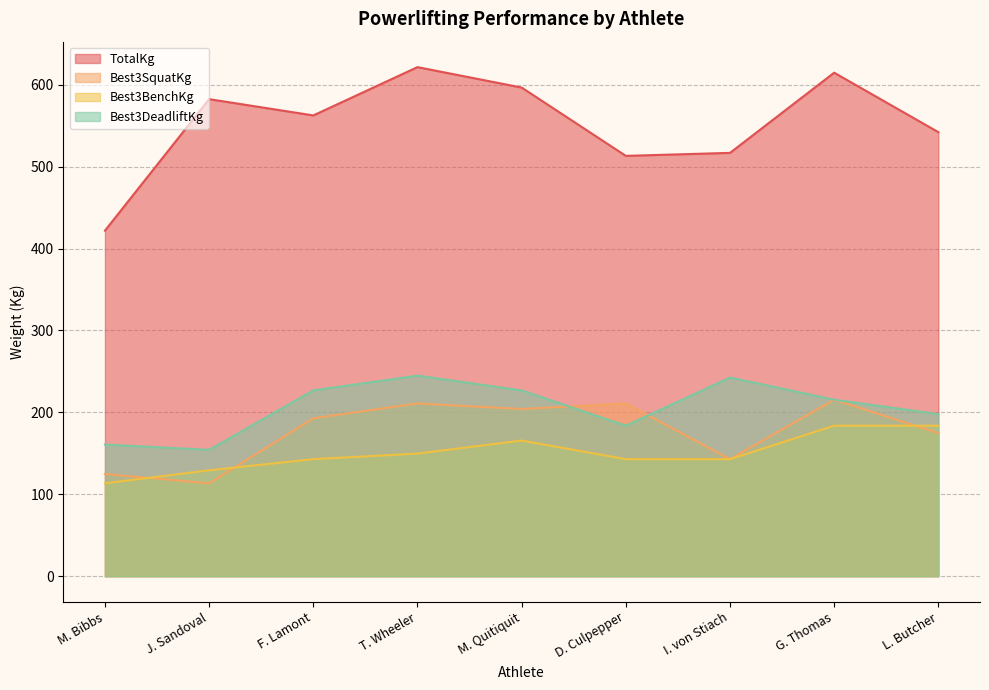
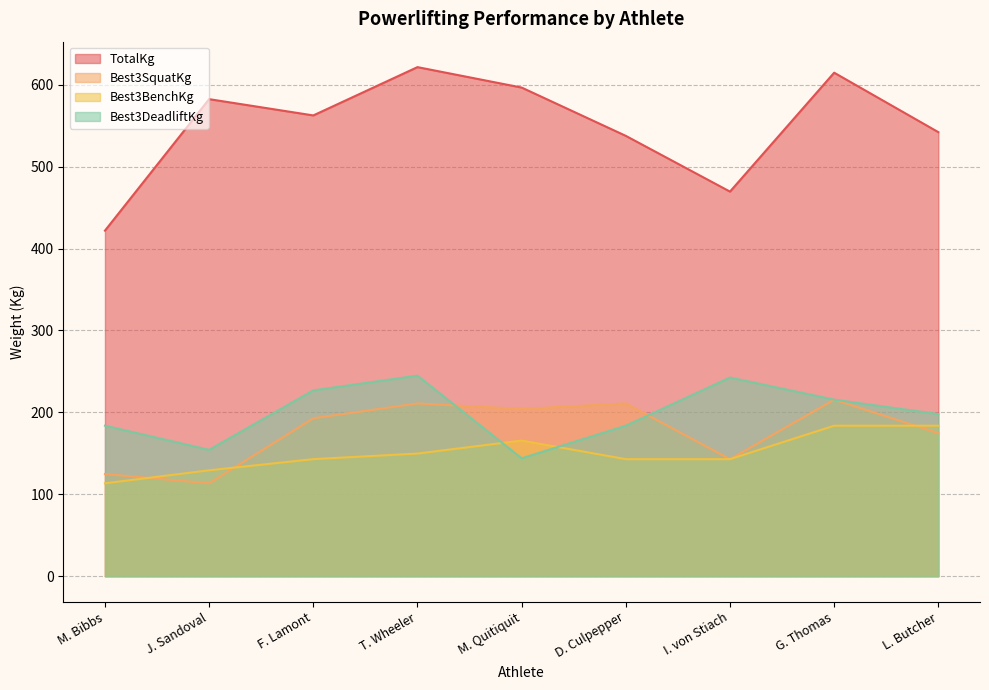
  {
    "TotalKg": {
      "M. Bibbs": 420,
      "J. Sandoval": 580,
      "F. Lamont": 560,
      "T. Wheeler": 620,
      "M. Quitiquit": 600,
-     "D. Culpepper": 510,
-     "I. von Stiach": 520,
+     "D. Culpepper": 540,
+     "I. von Stiach": 470,
      "G. Thomas": 610,
      "L. Butcher": 540
    },
    "Best3DeadliftKg": {
-     "M. Bibbs": 160,
+     "M. Bibbs": 180,
      "J. Sandoval": 150,
      "F. Lamont": 230,
      "T. Wheeler": 240,
-     "M. Quitiquit": 230,
+     "M. Quitiquit": 140,
      "D. Culpepper": 180,
      "I. von Stiach": 240,
      "L. Butcher": 200
    }
  }
